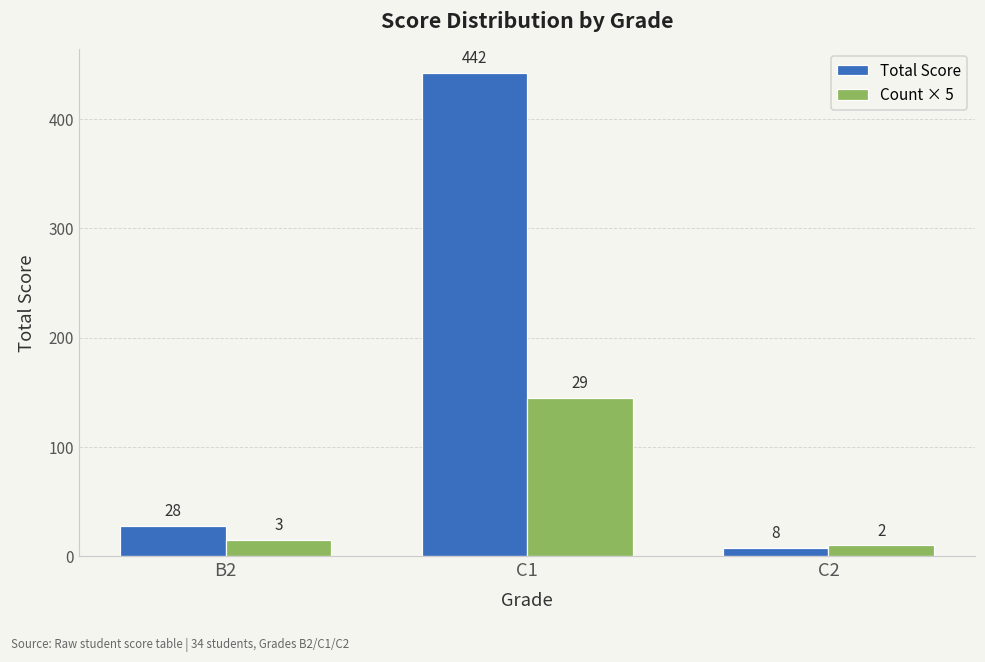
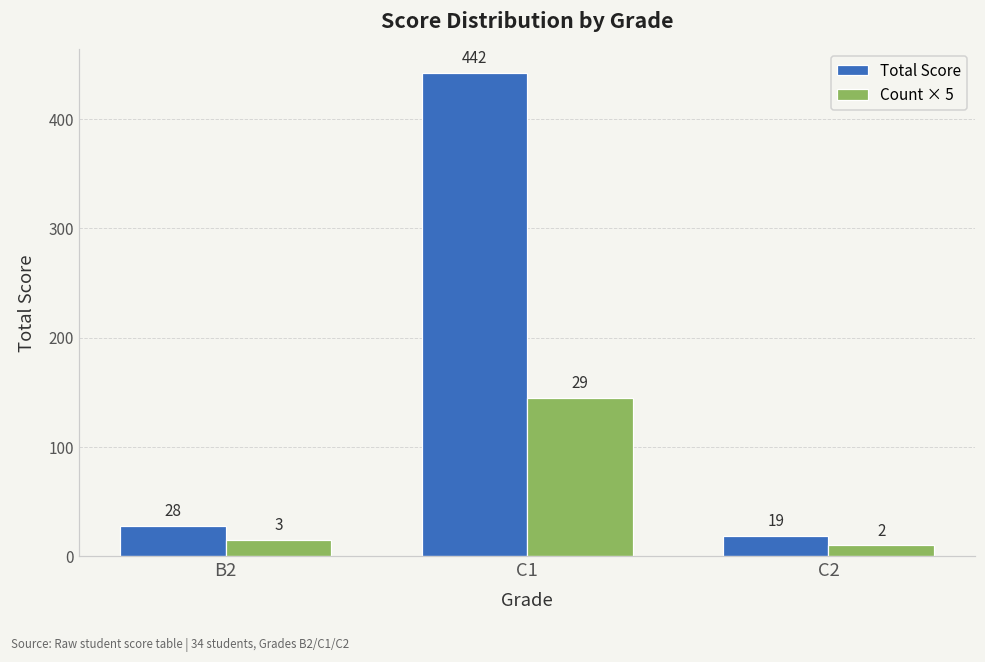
  {
    "Total Score": {
      "B2": 28,
      "C1": 442,
-     "C2": 8
+     "C2": 19
    }
  }
